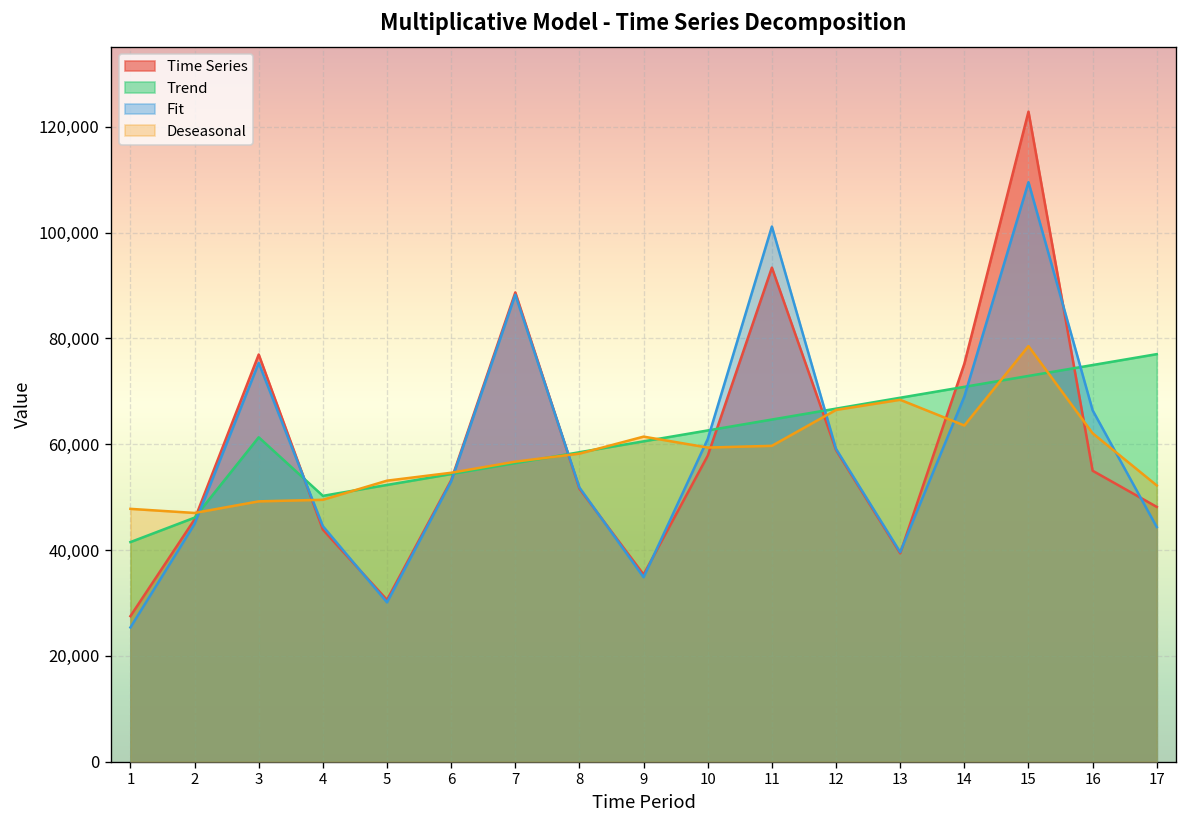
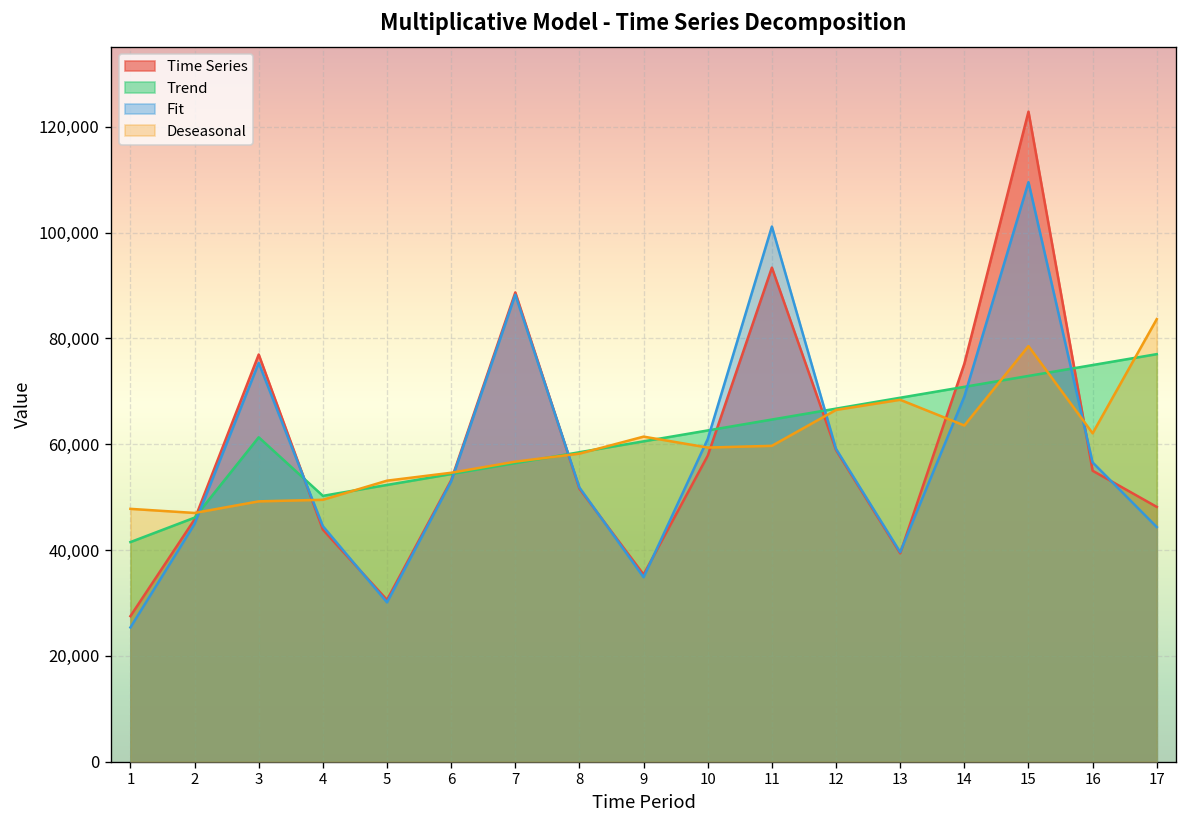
  {
    "Time Series": {
      "1": "28,000",
      "3": "77,000",
      "4": "44,000",
      "10": "58,000",
      "11": "93,000",
      "14": "75,000",
      "15": "123,000",
      "16": "55,000",
      "17": "48,000"
    },
    "Trend": {
      "1": "42,000",
      "3": "61,000",
      "4": "50,000",
      "5": "52,000",
      "9": "61,000",
      "10": "63,000",
      "11": "65,000",
      "14": "71,000",
      "15": "73,000",
      "16": "75,000",
      "17": "77,000"
    },
    "Fit": {
      "1": "25,000",
      "2": "45,000",
      "3": "75,000",
      "4": "45,000",
      "10": "61,000",
      "11": "101,000",
      "14": "69,000",
      "15": "110,000",
-     "16": "66,000",
+     "16": "57,000",
      "17": "44,000"
    },
    "Deseasonal": {
      "1": "48,000",
      "2": "47,000",
      "3": "49,000",
      "4": "50,000",
      "5": "53,000",
      "9": "61,000",
      "10": "59,000",
      "11": "60,000",
      "14": "64,000",
      "15": "79,000",
      "16": "62,000",
-     "17": "52,000"
+     "17": "84,000"
    }
  }
